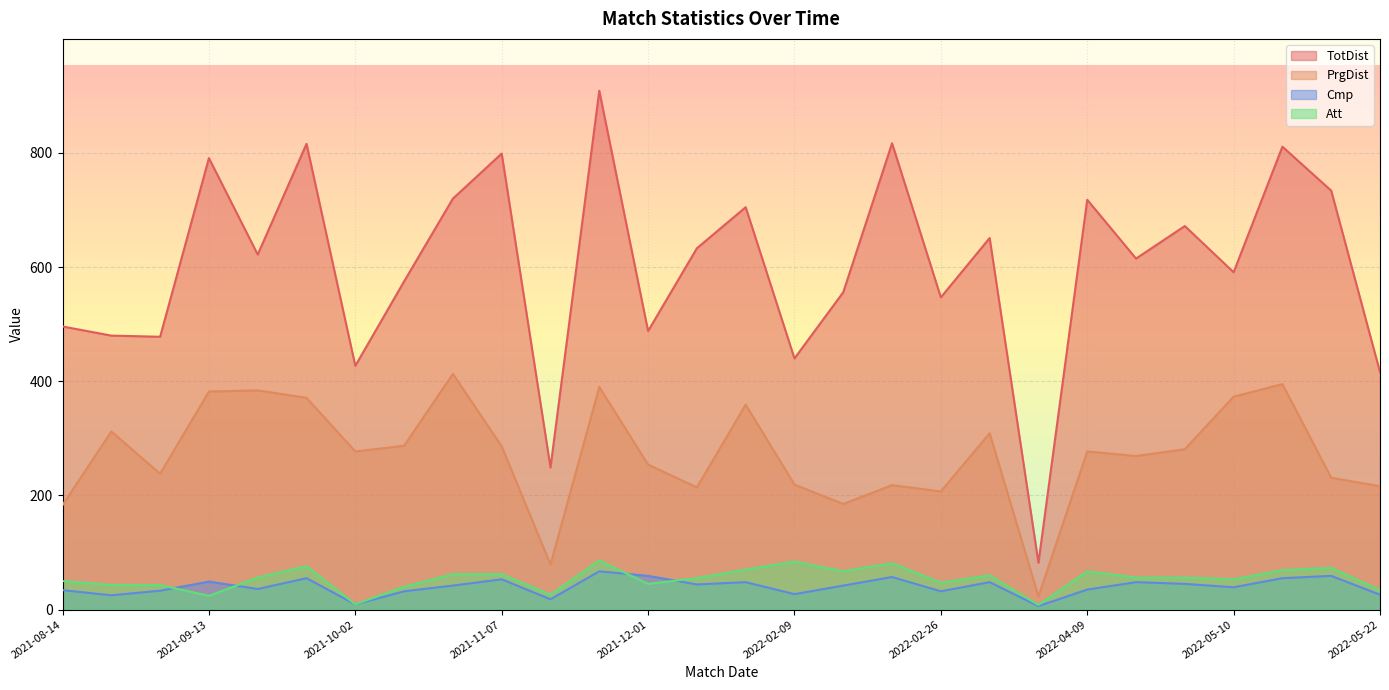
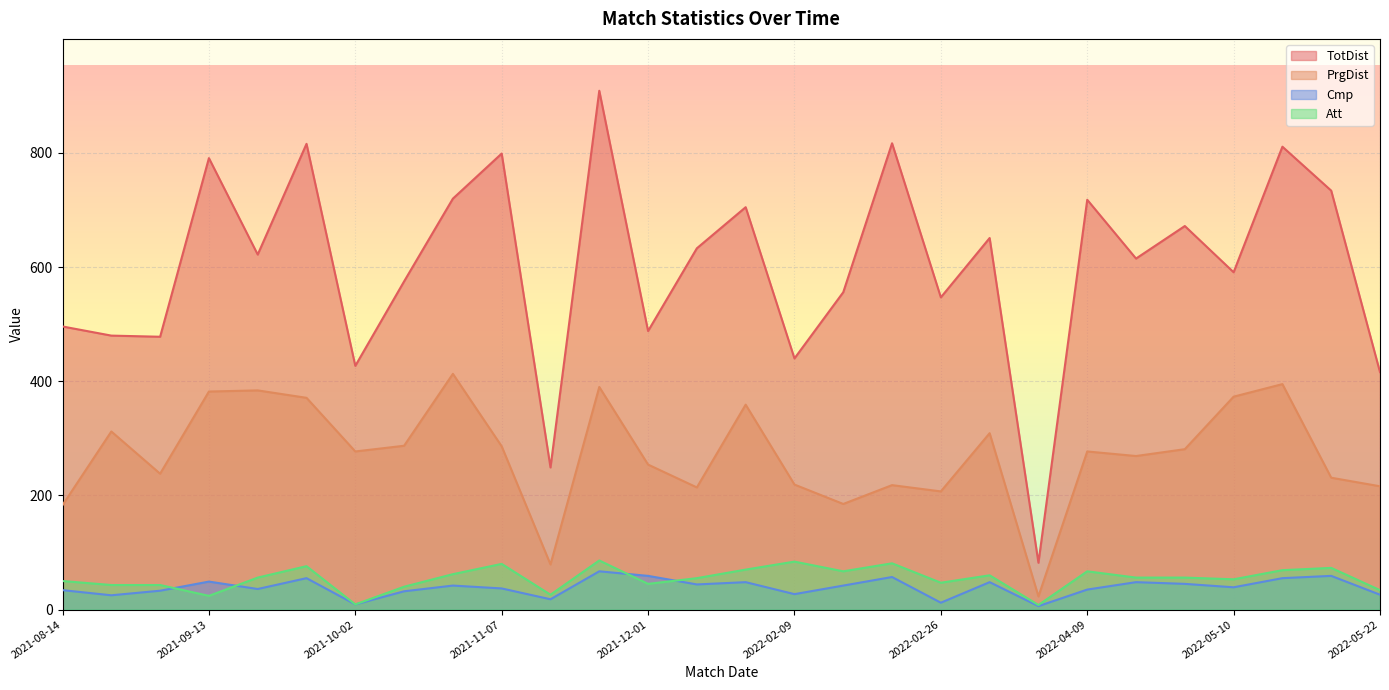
  {
    "Cmp": {
      "2021-08-14": 30,
      "2021-09-13": 50,
-     "2021-11-07": 50,
+     "2021-11-07": 40,
      "2021-12-01": 60,
      "2022-02-09": 30,
-     "2022-02-26": 30,
+     "2022-02-26": 10,
      "2022-04-09": 40,
      "2022-05-10": 40,
      "2022-05-22": 30
    },
    "Att": {
      "2021-08-14": 50,
      "2021-09-13": 20,
-     "2021-11-07": 60,
+     "2021-11-07": 80,
      "2021-12-01": 50,
      "2022-02-09": 80,
      "2022-02-26": 50,
      "2022-04-09": 70,
      "2022-05-10": 50,
      "2022-05-22": 30
    }
  }
